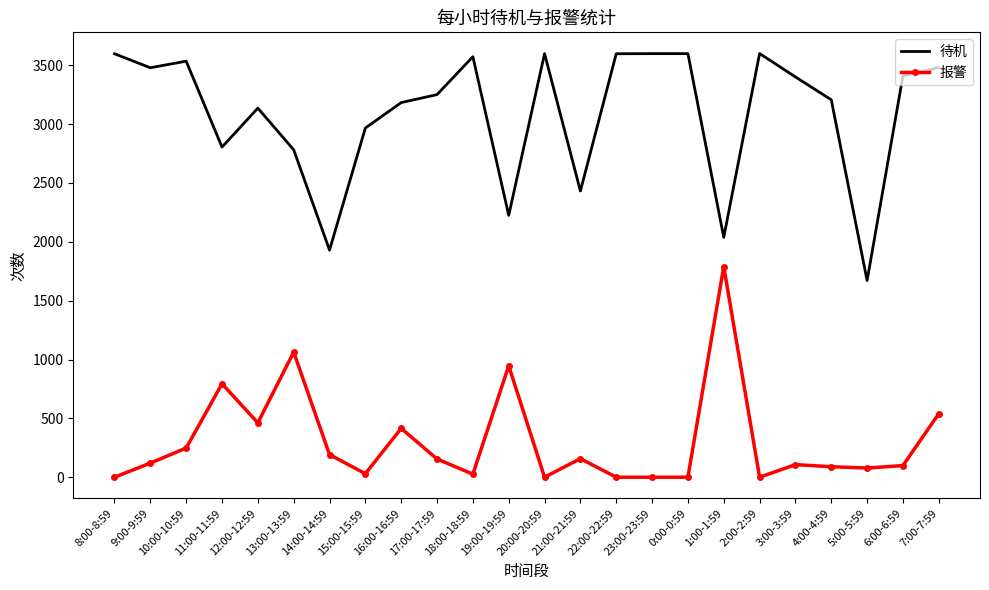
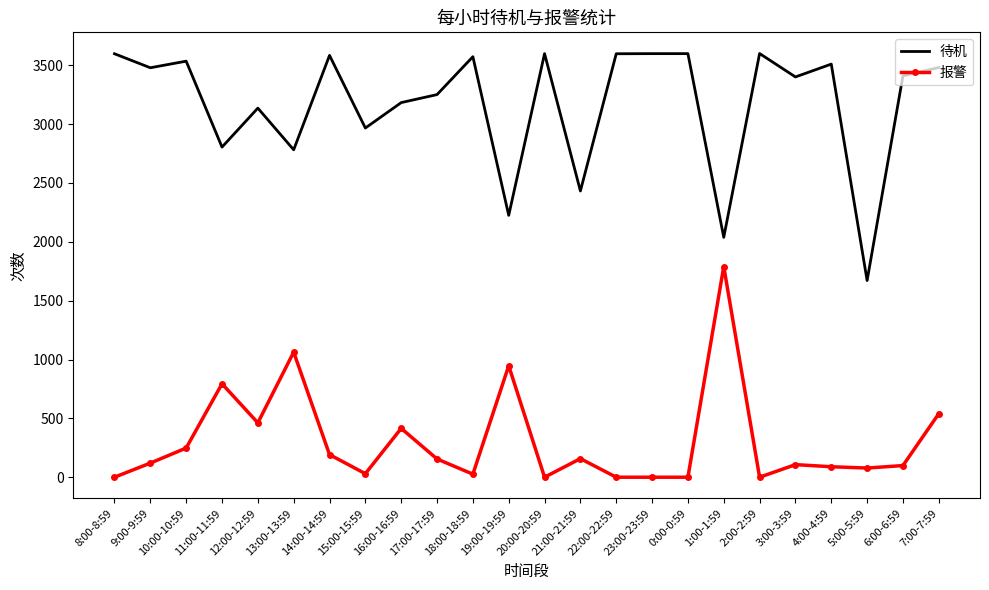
  {
    "待机": {
      "8:00-8:59": 3600,
      "9:00-9:59": 3480,
      "10:00-10:59": 3540,
      "11:00-11:59": 2810,
      "12:00-12:59": 3140,
      "13:00-13:59": 2780,
-     "14:00-14:59": 1930,
+     "14:00-14:59": 3580,
      "15:00-15:59": 2970,
      "16:00-16:59": 3180,
      "17:00-17:59": 3250,
      "18:00-18:59": 3570,
      "19:00-19:59": 2230,
      "20:00-20:59": 3600,
      "21:00-21:59": 2430,
      "22:00-22:59": 3600,
      "23:00-23:59": 3600,
      "0:00-0:59": 3600,
      "1:00-1:59": 2040,
      "2:00-2:59": 3600,
      "3:00-3:59": 3400,
-     "4:00-4:59": 3210,
+     "4:00-4:59": 3510,
      "5:00-5:59": 1670
    },
    "报警": {
      "8:00-8:59": 0,
      "9:00-9:59": 120,
      "10:00-10:59": 250,
      "11:00-11:59": 790,
      "12:00-12:59": 460,
      "13:00-13:59": 1060,
      "14:00-14:59": 190,
      "15:00-15:59": 30,
      "16:00-16:59": 420,
      "17:00-17:59": 160,
      "18:00-18:59": 30,
      "19:00-19:59": 950,
      "20:00-20:59": 0,
      "21:00-21:59": 160,
      "22:00-22:59": 0,
      "23:00-23:59": 0,
      "0:00-0:59": 0,
      "1:00-1:59": 1790,
      "2:00-2:59": 0,
      "3:00-3:59": 110,
      "4:00-4:59": 90,
      "5:00-5:59": 80,
      "6:00-6:59": 100,
      "7:00-7:59": 540
    }
  }
